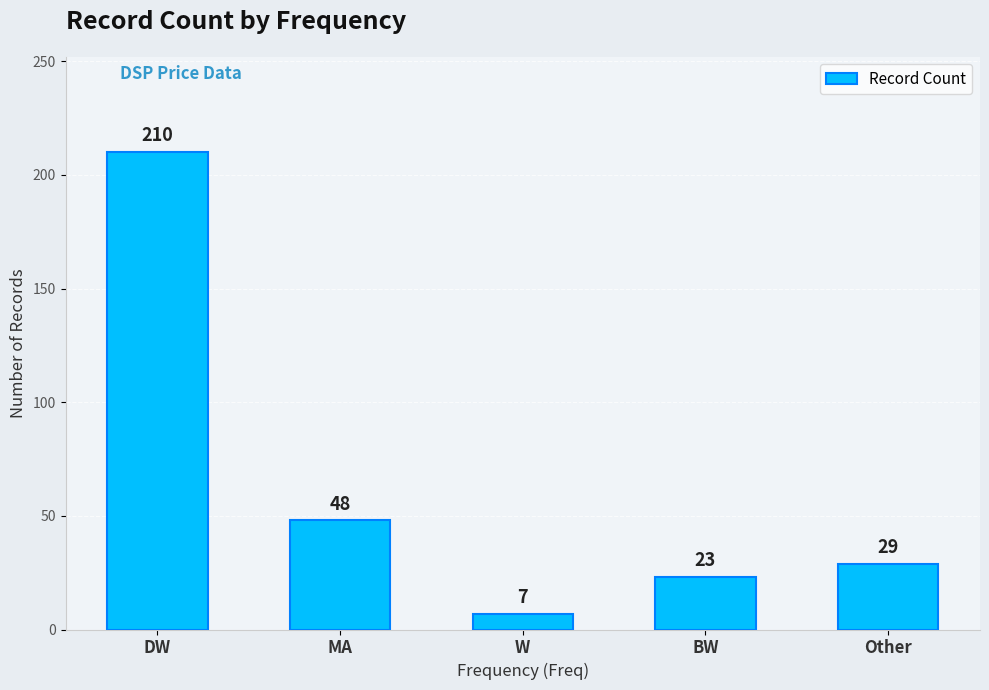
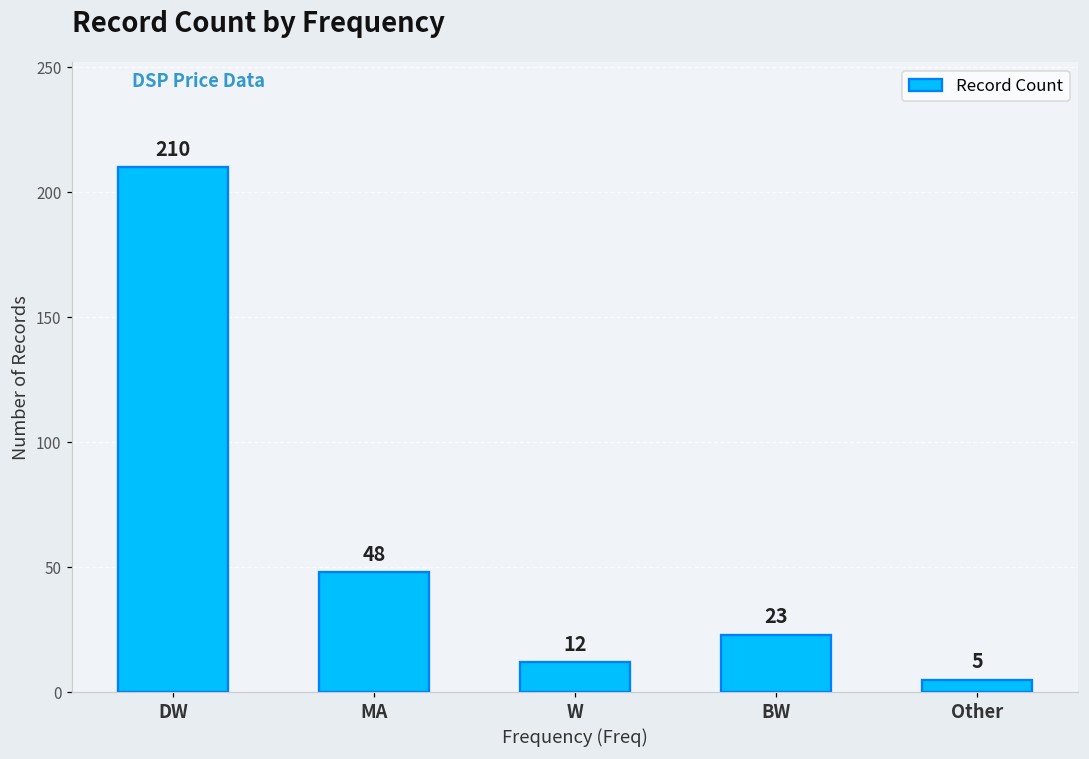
  {
    "DW": 210,
    "MA": 48,
-   "W": 7,
+   "W": 12,
    "BW": 23,
-   "Other": 29
+   "Other": 5
  }
